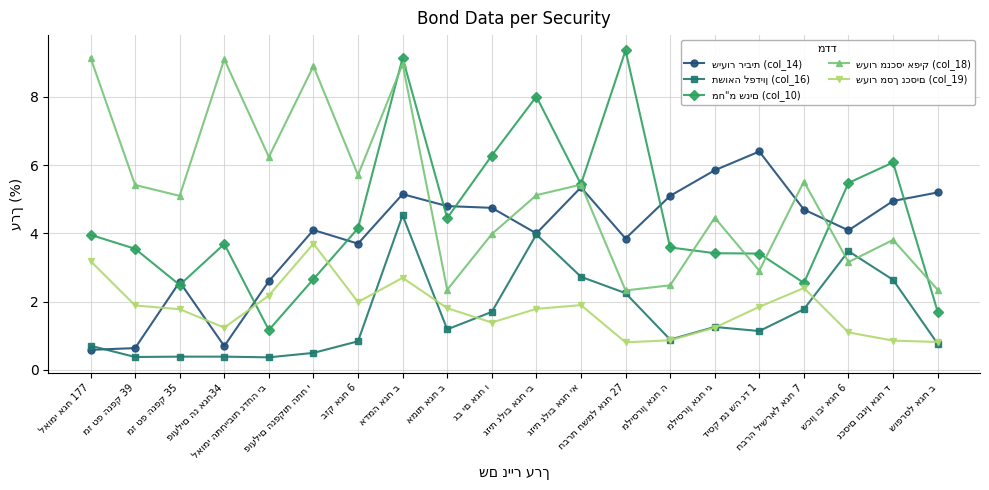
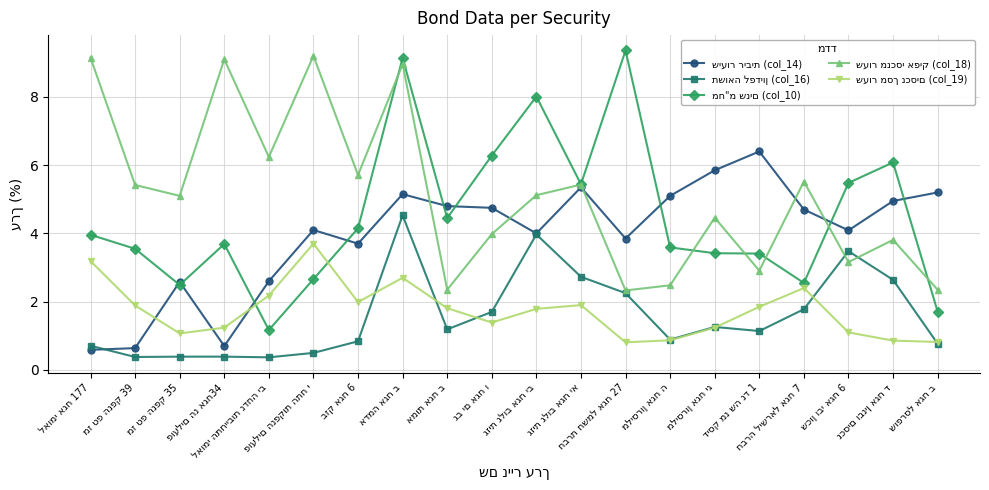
  {
    "שעור מנכסי אפיק (col_18)": {
      "לאומי אגח 177": 9.2,
      "מז טפ הנפק 39": 5.4,
      "מז טפ הנפק 35": 5.1,
      "פועלים הנ אגח34": 9.1,
      "לאומי התחייבות נדחה יב": 6.2,
-     "פועלים הנפקות התח י": 8.9,
+     "פועלים הנפקות התח י": 9.2,
      "בזק אגח 6": 5.7,
      "אדמה אגח ב": 9.0,
      "אמות אגח ב": 2.4,
      "גב ים אגח ו": 4.0,
      "גזית גלוב אגח יב": 5.1,
      "חברת חשמל אגח 27": 2.3,
      "מליסרון אגח ה": 2.5,
      "מליסרון אגח יג": 4.5,
      "דיסק מנ שה נד 1": 2.9,
      "חברה לישראל אגח 7": 5.5,
      "שכון ובי אגח 6": 3.2,
      "נכסים ובנין אגח ד": 3.8,
      "שופרסל אגח ב": 2.4
    },
    "שעור מסך נכסים (col_19)": {
      "לאומי אגח 177": 3.2,
      "מז טפ הנפק 39": 1.9,
-     "מז טפ הנפק 35": 1.8,
+     "מז טפ הנפק 35": 1.1,
      "פועלים הנ אגח34": 1.2,
      "לאומי התחייבות נדחה יב": 2.2,
      "פועלים הנפקות התח י": 3.7,
      "בזק אגח 6": 2.0,
      "אדמה אגח ב": 2.7,
      "אמות אגח ב": 1.8,
      "גב ים אגח ו": 1.4,
      "גזית גלוב אגח יב": 1.8,
      "גזית גלוב אגח יא": 1.9,
      "חברת חשמל אגח 27": 0.8,
      "דיסק מנ שה נד 1": 1.9,
      "חברה לישראל אגח 7": 2.4,
      "שכון ובי אגח 6": 1.1,
      "נכסים ובנין אגח ד": 0.9
    }
  }
